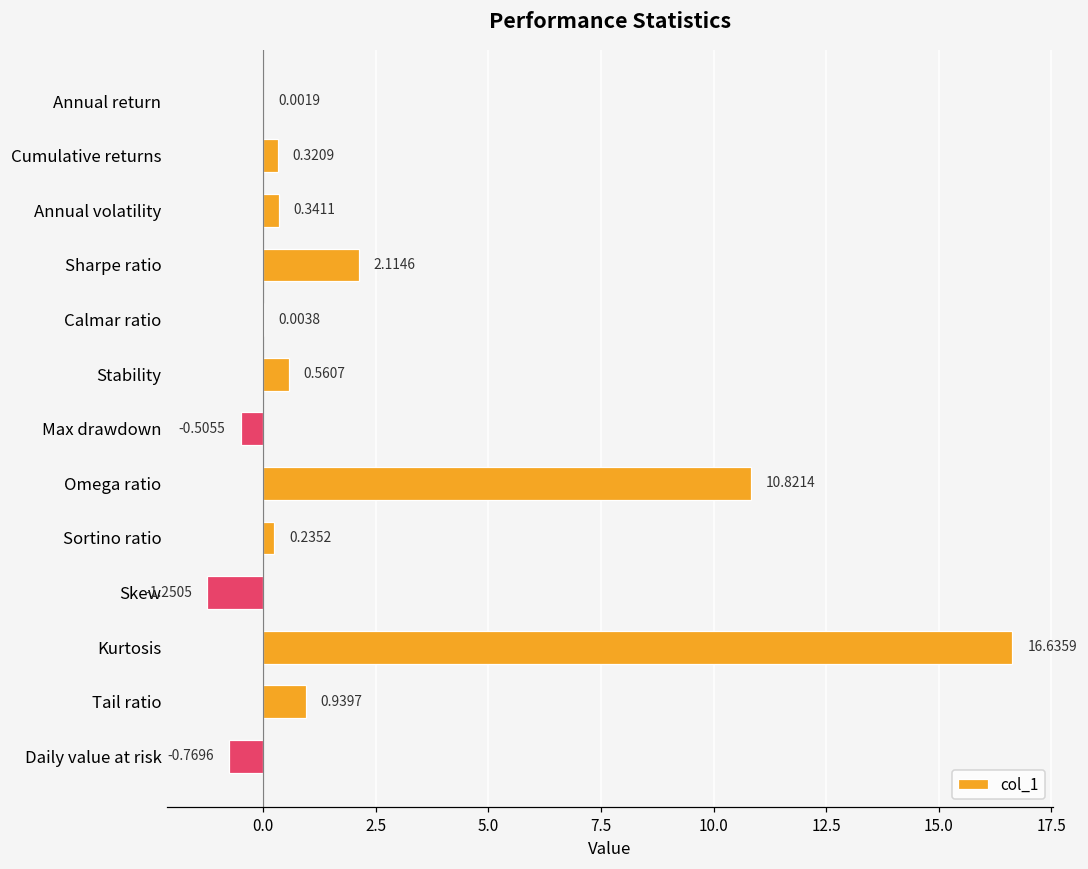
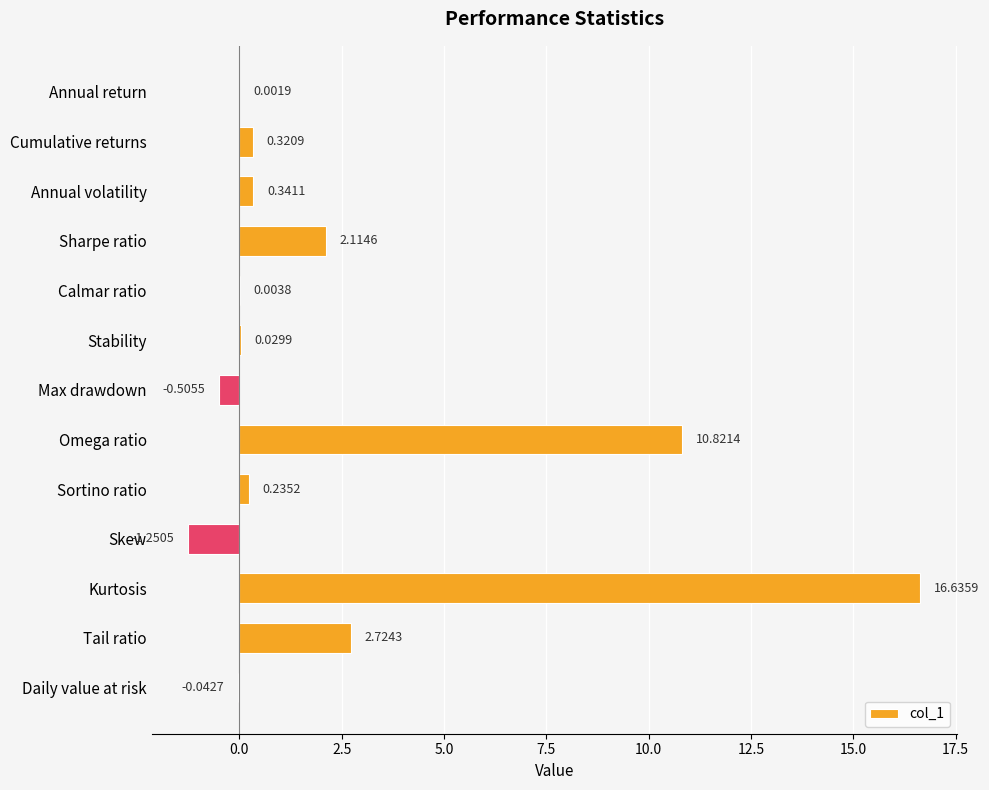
  {
    "Annual return": 0.0019,
    "Cumulative returns": 0.3209,
    "Annual volatility": 0.3411,
    "Sharpe ratio": 2.1146,
    "Calmar ratio": 0.0038,
-   "Stability": 0.5607,
+   "Stability": 0.0299,
    "Max drawdown": -0.5055,
    "Omega ratio": 10.8214,
    "Sortino ratio": 0.2352,
    "Skew": -1.2505,
    "Kurtosis": 16.6359,
-   "Tail ratio": 0.9397,
-   "Daily value at risk": -0.7696
+   "Tail ratio": 2.7243,
+   "Daily value at risk": -0.0427
  }
